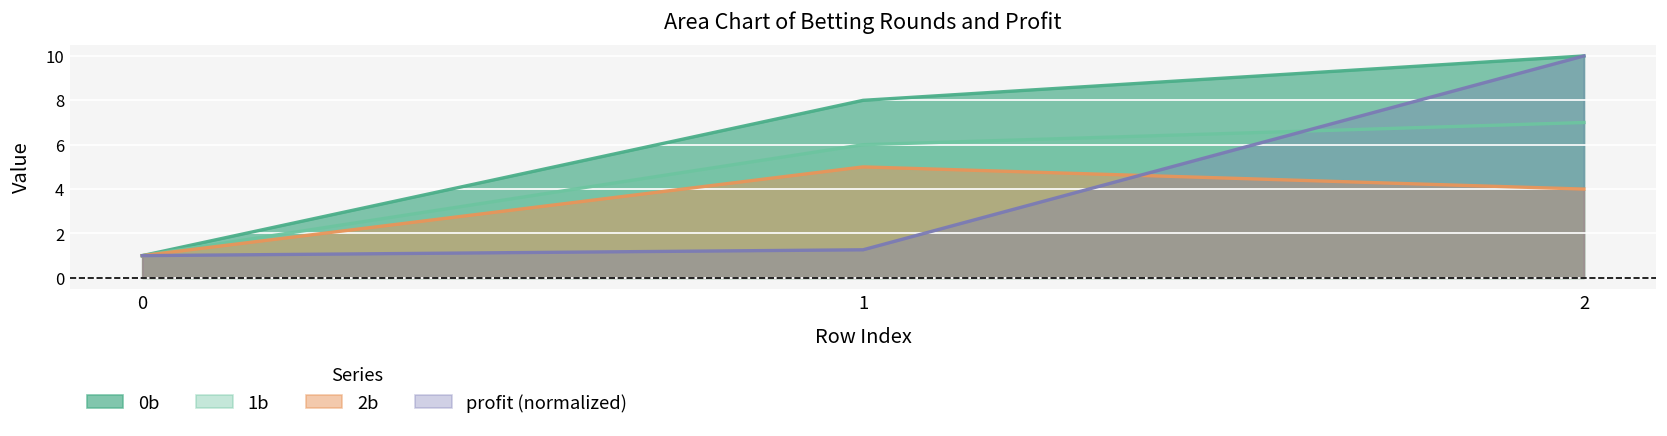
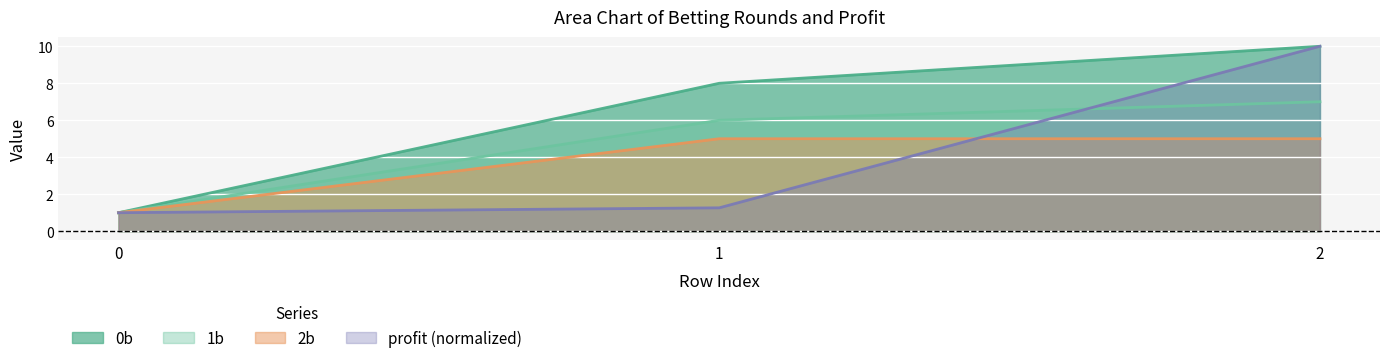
  {
    "2b": {
      "1": 5,
-     "2": 4
+     "2": 5
    }
  }
